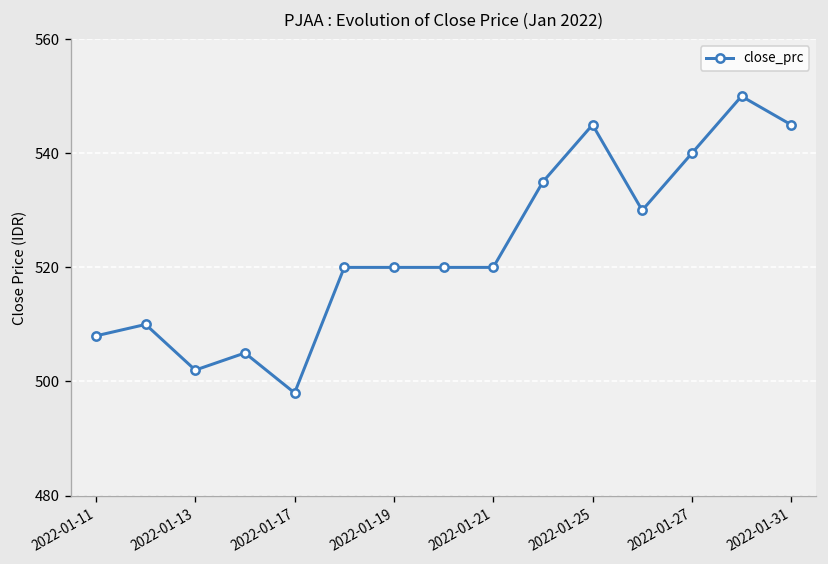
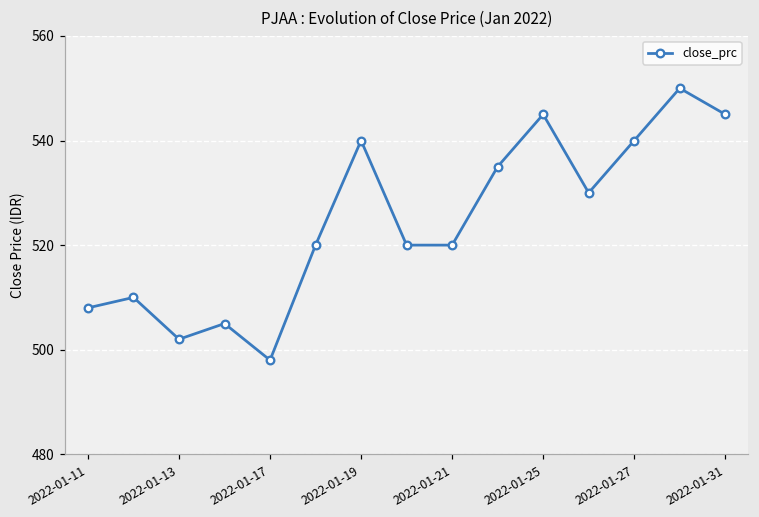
  {
    "2022-01-11": 508,
    "2022-01-13": 502,
    "2022-01-17": 498,
-   "2022-01-19": 520,
+   "2022-01-19": 540,
    "2022-01-21": 520,
    "2022-01-25": 545,
    "2022-01-27": 540,
    "2022-01-31": 545
  }
